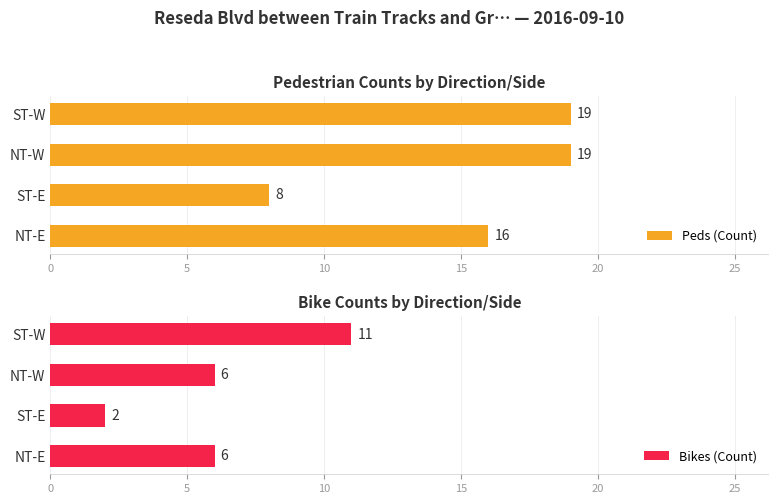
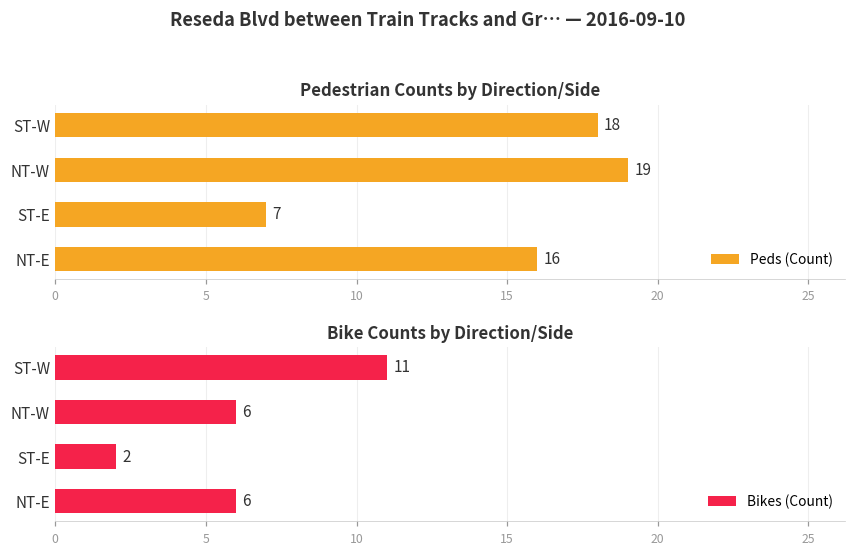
  {
    "Pedestrian Counts by Direction/Side": {
-     "ST-W": 19,
+     "ST-W": 18,
      "NT-W": 19,
-     "ST-E": 8,
+     "ST-E": 7,
      "NT-E": 16
    },
    "Bike Counts by Direction/Side": {
      "ST-W": 11,
      "NT-W": 6,
      "ST-E": 2,
      "NT-E": 6
    }
  }
